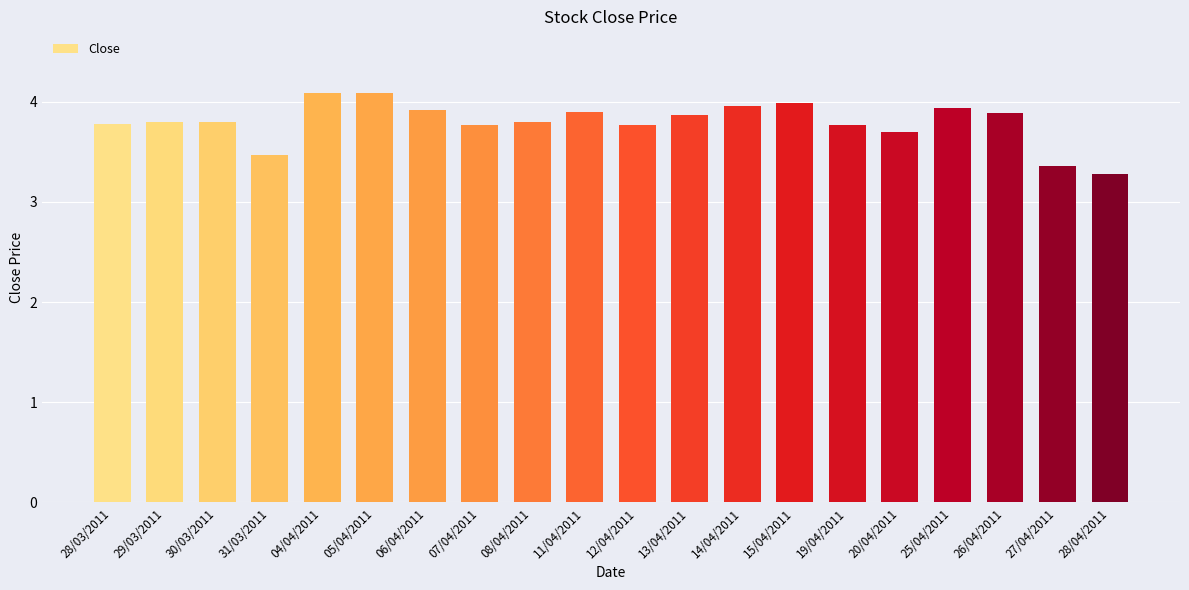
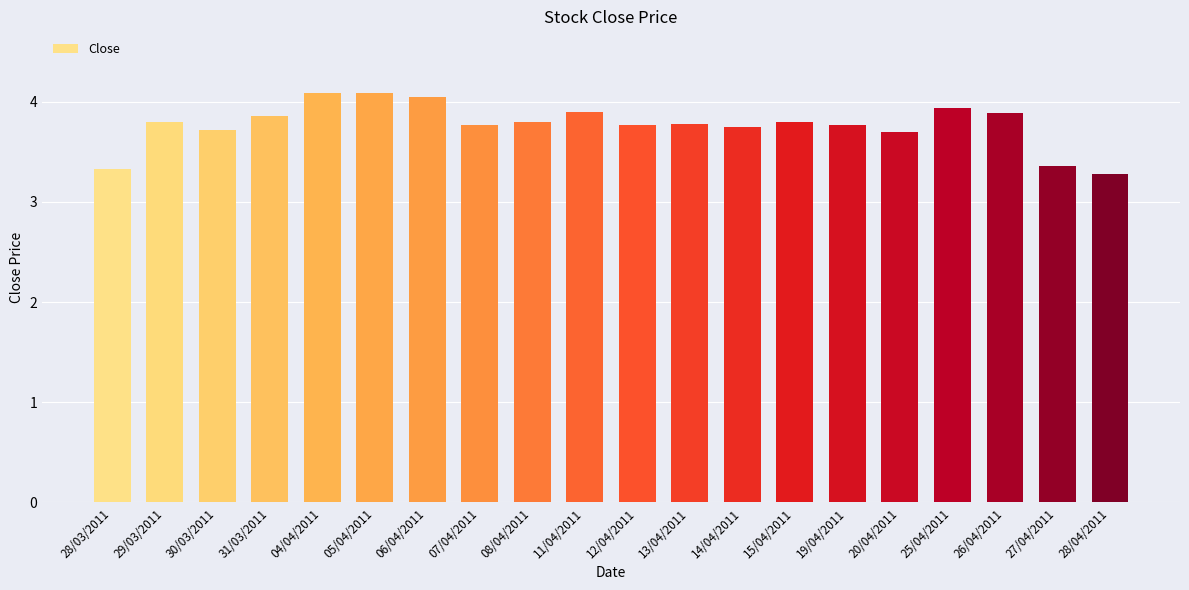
  {
-   "28/03/2011": 3.78,
+   "28/03/2011": 3.33,
    "29/03/2011": 3.80,
-   "30/03/2011": 3.80,
-   "31/03/2011": 3.47,
+   "30/03/2011": 3.71,
+   "31/03/2011": 3.86,
    "04/04/2011": 4.09,
    "05/04/2011": 4.09,
-   "06/04/2011": 3.91,
+   "06/04/2011": 4.05,
    "07/04/2011": 3.77,
    "08/04/2011": 3.80,
    "11/04/2011": 3.90,
    "12/04/2011": 3.77,
-   "13/04/2011": 3.87,
-   "14/04/2011": 3.96,
-   "15/04/2011": 3.99,
+   "13/04/2011": 3.78,
+   "14/04/2011": 3.75,
+   "15/04/2011": 3.80,
    "19/04/2011": 3.77,
    "20/04/2011": 3.70,
    "25/04/2011": 3.94,
    "26/04/2011": 3.89,
    "27/04/2011": 3.36,
    "28/04/2011": 3.28
  }
